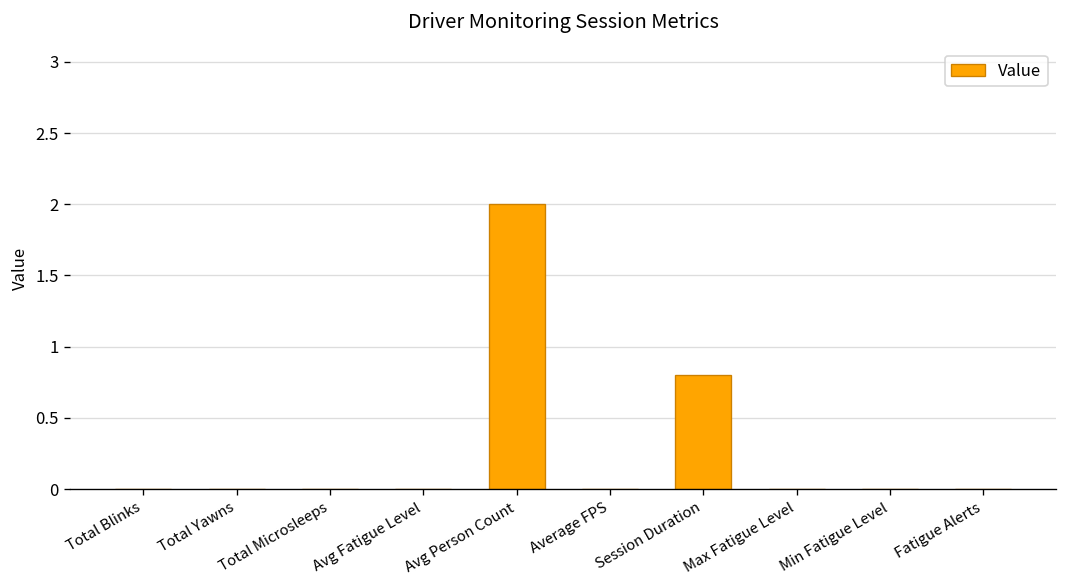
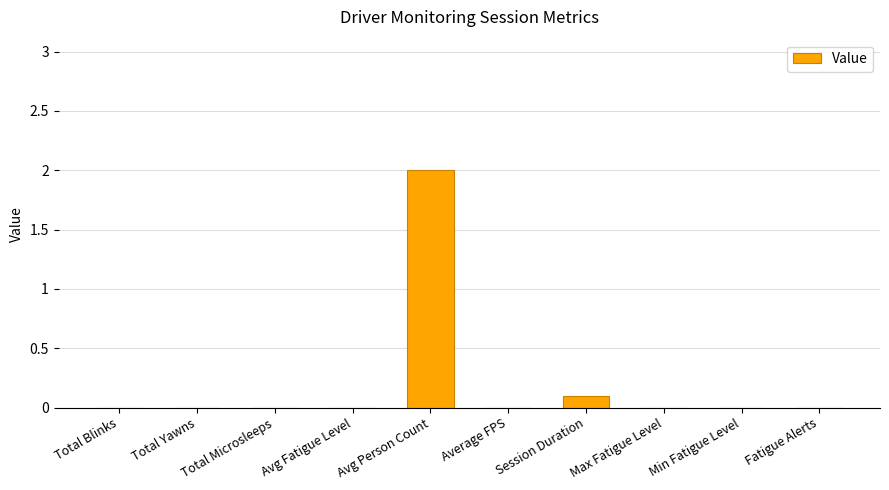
  {
    "Total Blinks": 0.0,
    "Total Yawns": 0.0,
    "Total Microsleeps": 0.0,
    "Avg Fatigue Level": 0.0,
    "Avg Person Count": 2.0,
    "Average FPS": 0.0,
-   "Session Duration": 0.8,
+   "Session Duration": 0.1,
    "Max Fatigue Level": 0.0,
    "Min Fatigue Level": 0.0,
    "Fatigue Alerts": 0.0
  }
